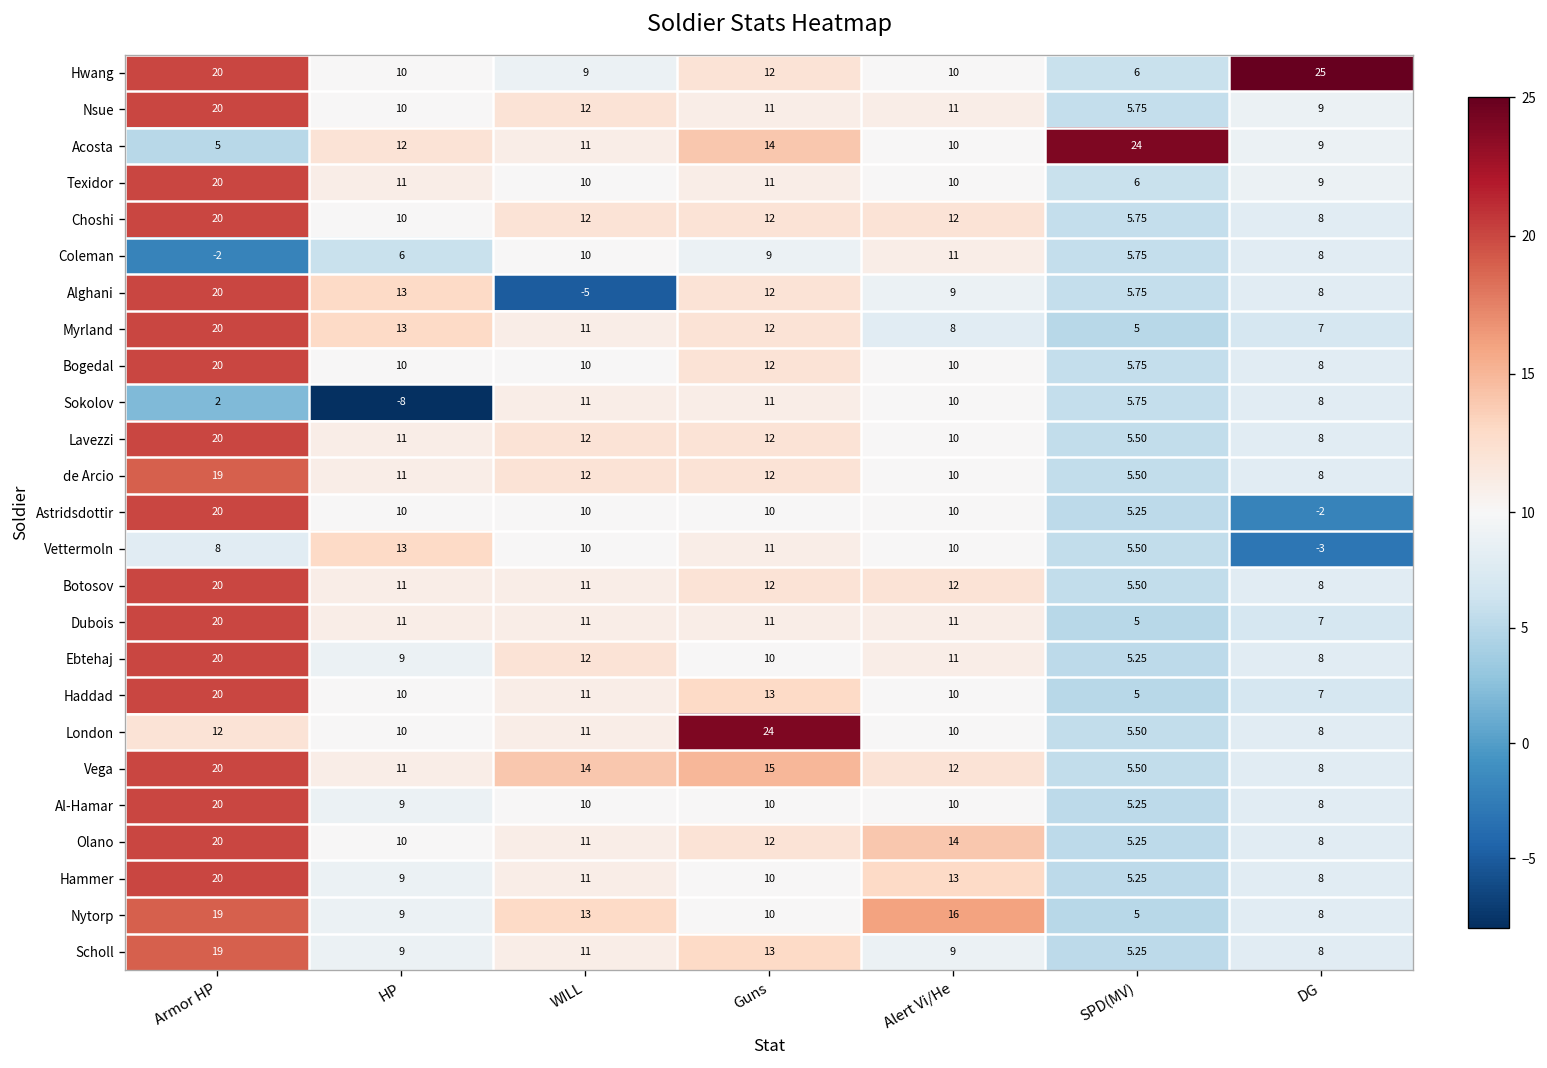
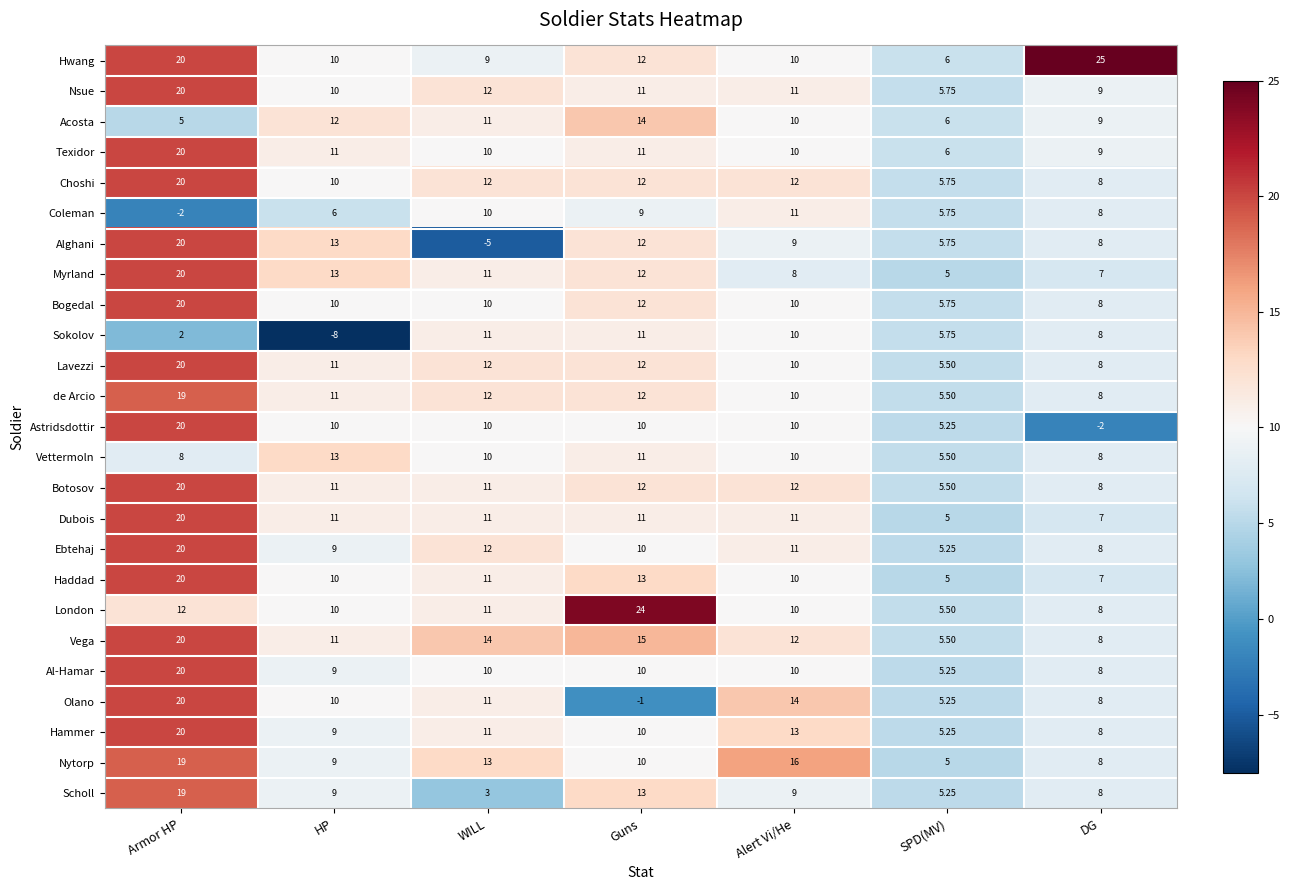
  {
    "Hwang": {
      "Armor HP": 20,
      "HP": 10,
      "WILL": 9,
      "Guns": 12,
      "Alert Vi/He": 10,
      "SPD(MV)": 6,
      "DG": 25
    },
    "Nsue": {
      "Armor HP": 20,
      "HP": 10,
      "WILL": 12,
      "Guns": 11,
      "Alert Vi/He": 11,
      "SPD(MV)": 5.75,
      "DG": 9
    },
    "Acosta": {
      "Armor HP": 5,
      "HP": 12,
      "WILL": 11,
      "Guns": 14,
      "Alert Vi/He": 10,
-     "SPD(MV)": 24,
+     "SPD(MV)": 6,
      "DG": 9
    },
    "Texidor": {
      "Armor HP": 20,
      "HP": 11,
      "WILL": 10,
      "Guns": 11,
      "Alert Vi/He": 10,
      "SPD(MV)": 6,
      "DG": 9
    },
    "Choshi": {
      "Armor HP": 20,
      "HP": 10,
      "WILL": 12,
      "Guns": 12,
      "Alert Vi/He": 12,
      "SPD(MV)": 5.75,
      "DG": 8
    },
    "Coleman": {
      "Armor HP": -2,
      "HP": 6,
      "WILL": 10,
      "Guns": 9,
      "Alert Vi/He": 11,
      "SPD(MV)": 5.75,
      "DG": 8
    },
    "Alghani": {
      "Armor HP": 20,
      "HP": 13,
      "WILL": -5,
      "Guns": 12,
      "Alert Vi/He": 9,
      "SPD(MV)": 5.75,
      "DG": 8
    },
    "Myrland": {
      "Armor HP": 20,
      "HP": 13,
      "WILL": 11,
      "Guns": 12,
      "Alert Vi/He": 8,
      "SPD(MV)": 5,
      "DG": 7
    },
    "Bogedal": {
      "Armor HP": 20,
      "HP": 10,
      "WILL": 10,
      "Guns": 12,
      "Alert Vi/He": 10,
      "SPD(MV)": 5.75,
      "DG": 8
    },
    "Sokolov": {
      "Armor HP": 2,
      "HP": -8,
      "WILL": 11,
      "Guns": 11,
      "Alert Vi/He": 10,
      "SPD(MV)": 5.75,
      "DG": 8
    },
    "Lavezzi": {
      "Armor HP": 20,
      "HP": 11,
      "WILL": 12,
      "Guns": 12,
      "Alert Vi/He": 10,
      "SPD(MV)": 5.50,
      "DG": 8
    },
    "de Arcio": {
      "Armor HP": 19,
      "HP": 11,
      "WILL": 12,
      "Guns": 12,
      "Alert Vi/He": 10,
      "SPD(MV)": 5.50,
      "DG": 8
    },
    "Astridsdottir": {
      "Armor HP": 20,
      "HP": 10,
      "WILL": 10,
      "Guns": 10,
      "Alert Vi/He": 10,
      "SPD(MV)": 5.25,
      "DG": -2
    },
    "Vettermoln": {
      "Armor HP": 8,
      "HP": 13,
      "WILL": 10,
      "Guns": 11,
      "Alert Vi/He": 10,
      "SPD(MV)": 5.50,
-     "DG": -3
+     "DG": 8
    },
    "Botosov": {
      "Armor HP": 20,
      "HP": 11,
      "WILL": 11,
      "Guns": 12,
      "Alert Vi/He": 12,
      "SPD(MV)": 5.50,
      "DG": 8
    },
    "Dubois": {
      "Armor HP": 20,
      "HP": 11,
      "WILL": 11,
      "Guns": 11,
      "Alert Vi/He": 11,
      "SPD(MV)": 5,
      "DG": 7
    },
    "Ebtehaj": {
      "Armor HP": 20,
      "HP": 9,
      "WILL": 12,
      "Guns": 10,
      "Alert Vi/He": 11,
      "SPD(MV)": 5.25,
      "DG": 8
    },
    "Haddad": {
      "Armor HP": 20,
      "HP": 10,
      "WILL": 11,
      "Guns": 13,
      "Alert Vi/He": 10,
      "SPD(MV)": 5,
      "DG": 7
    },
    "London": {
      "Armor HP": 12,
      "HP": 10,
      "WILL": 11,
      "Guns": 24,
      "Alert Vi/He": 10,
      "SPD(MV)": 5.50,
      "DG": 8
    },
    "Vega": {
      "Armor HP": 20,
      "HP": 11,
      "WILL": 14,
      "Guns": 15,
      "Alert Vi/He": 12,
      "SPD(MV)": 5.50,
      "DG": 8
    },
    "Al-Hamar": {
      "Armor HP": 20,
      "HP": 9,
      "WILL": 10,
      "Guns": 10,
      "Alert Vi/He": 10,
      "SPD(MV)": 5.25,
      "DG": 8
    },
    "Olano": {
      "Armor HP": 20,
      "HP": 10,
      "WILL": 11,
-     "Guns": 12,
+     "Guns": -1,
      "Alert Vi/He": 14,
      "SPD(MV)": 5.25,
      "DG": 8
    },
    "Hammer": {
      "Armor HP": 20,
      "HP": 9,
      "WILL": 11,
      "Guns": 10,
      "Alert Vi/He": 13,
      "SPD(MV)": 5.25,
      "DG": 8
    },
    "Nytorp": {
      "Armor HP": 19,
      "HP": 9,
      "WILL": 13,
      "Guns": 10,
      "Alert Vi/He": 16,
      "SPD(MV)": 5,
      "DG": 8
    },
    "Scholl": {
      "Armor HP": 19,
      "HP": 9,
-     "WILL": 11,
+     "WILL": 3,
      "Guns": 13,
      "Alert Vi/He": 9,
      "SPD(MV)": 5.25,
      "DG": 8
    }
  }
